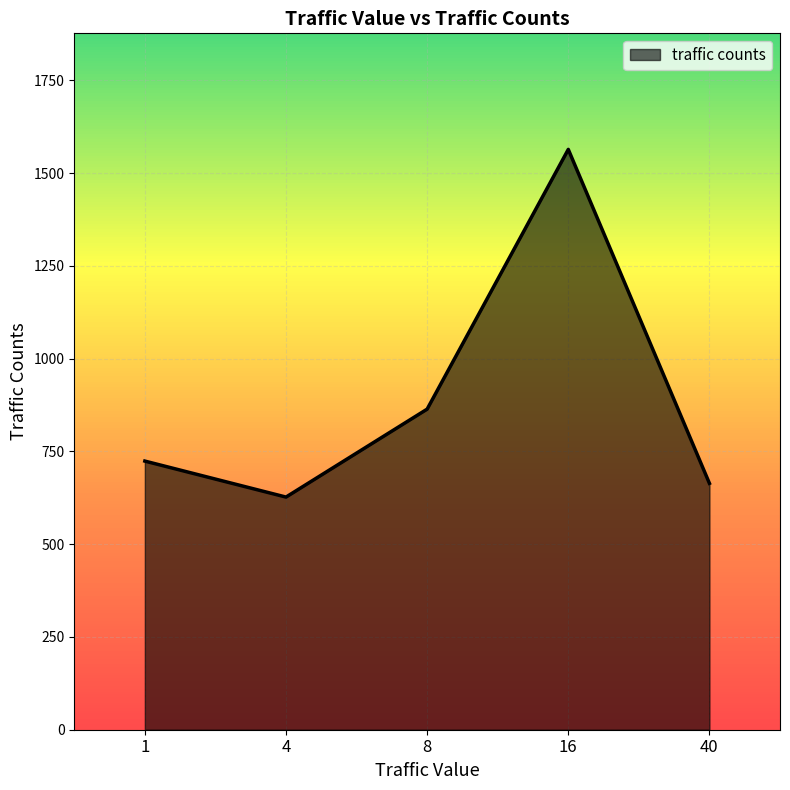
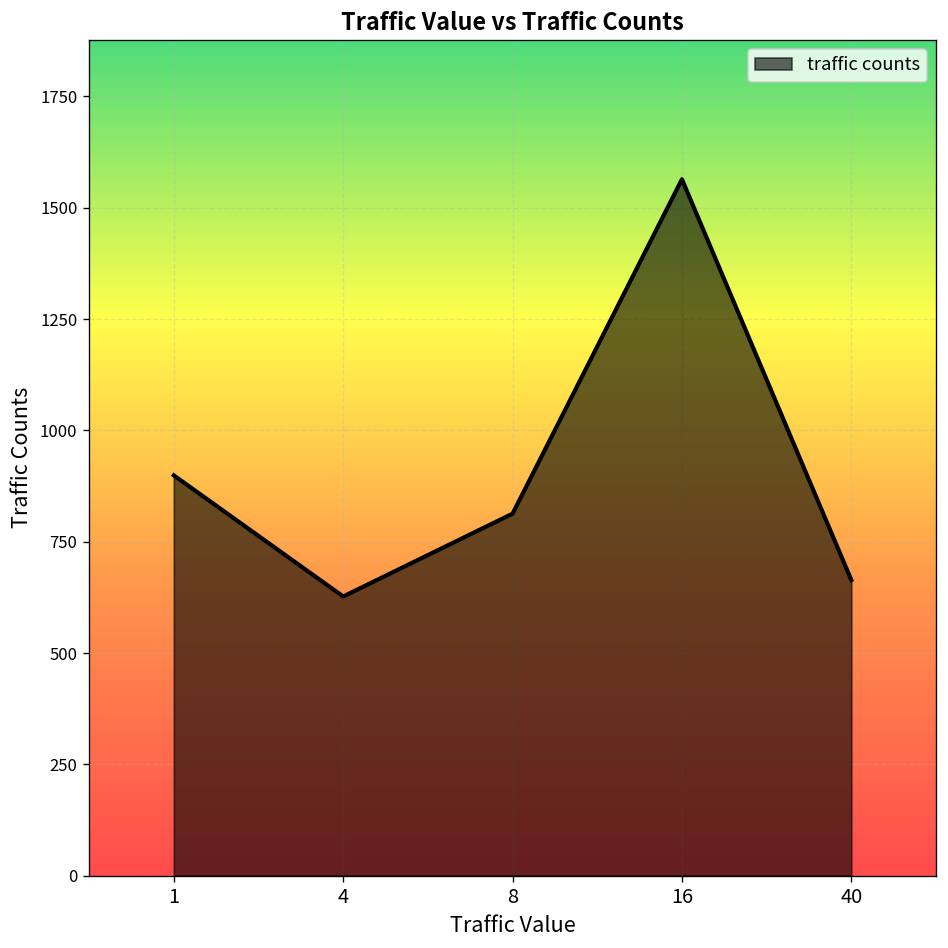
  {
-   "1": 720,
+   "1": 900,
    "4": 630,
-   "8": 860,
+   "8": 810,
    "16": 1560,
    "40": 660
  }
